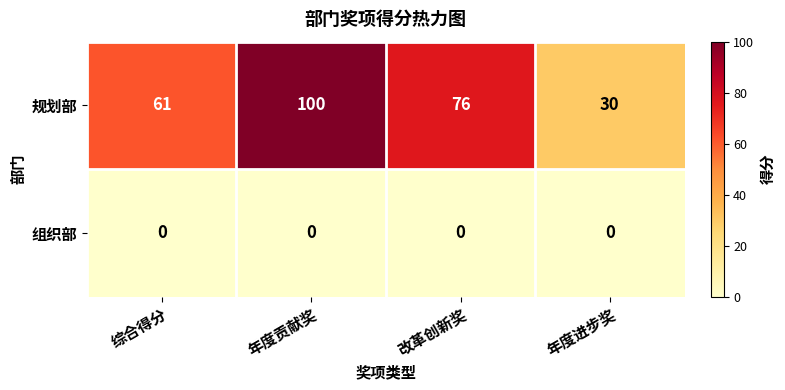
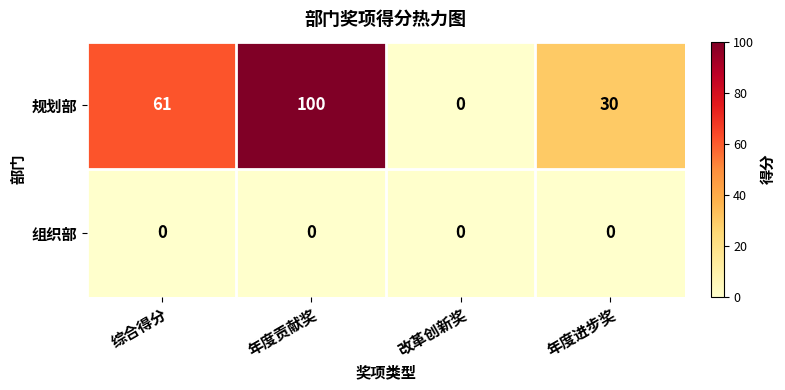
  {
    "规划部": {
      "综合得分": 61,
      "年度贡献奖": 100,
-     "改革创新奖": 76,
+     "改革创新奖": 0,
      "年度进步奖": 30
    },
    "组织部": {
      "综合得分": 0,
      "年度贡献奖": 0,
      "改革创新奖": 0,
      "年度进步奖": 0
    }
  }
